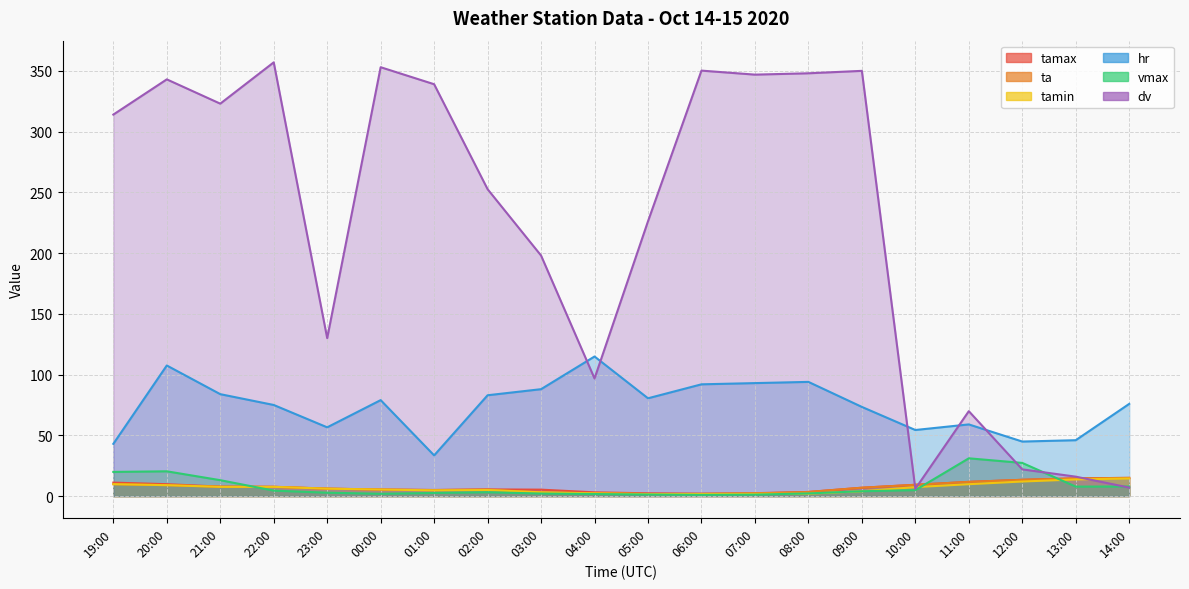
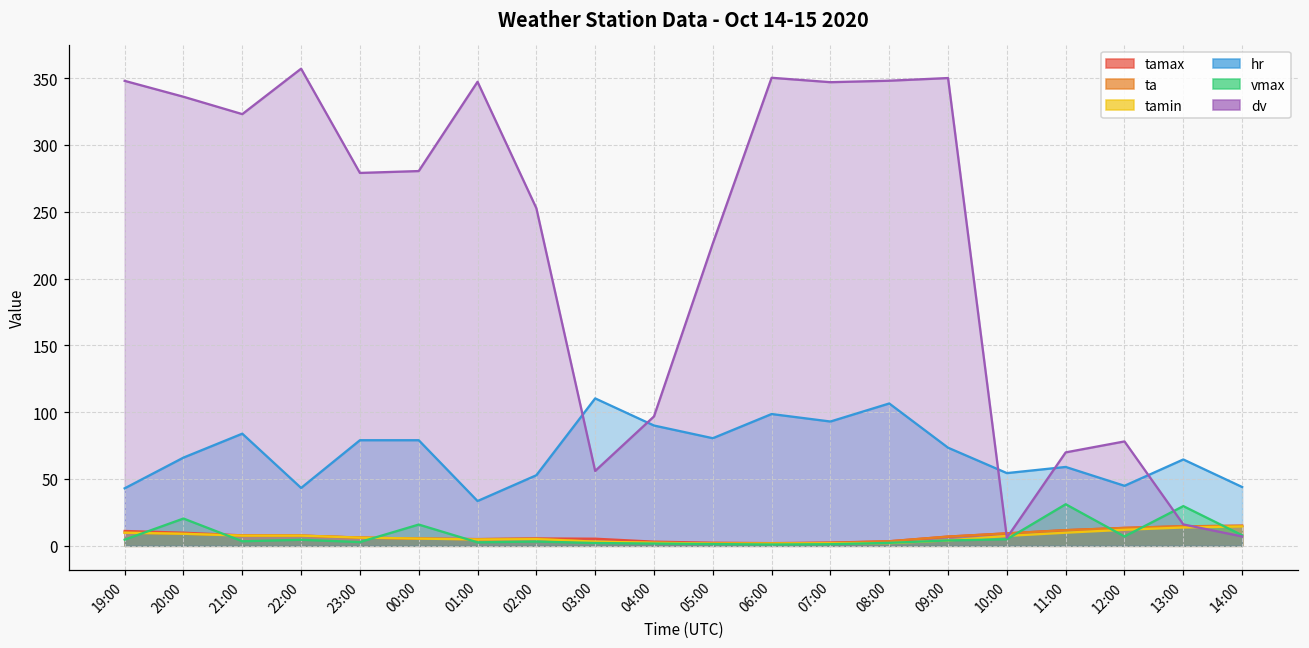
  {
    "hr": {
      "19:00": 43,
-     "20:00": 108,
+     "20:00": 66,
      "21:00": 84,
-     "22:00": 75,
-     "23:00": 57,
+     "22:00": 43,
+     "23:00": 79,
      "00:00": 79,
      "01:00": 34,
-     "02:00": 83,
-     "03:00": 88,
-     "04:00": 115,
+     "02:00": 53,
+     "03:00": 110,
+     "04:00": 90,
      "05:00": 81,
-     "06:00": 92,
+     "06:00": 99,
      "07:00": 93,
-     "08:00": 94,
+     "08:00": 107,
      "09:00": 73,
      "10:00": 54,
      "11:00": 59,
      "12:00": 45,
-     "13:00": 46,
-     "14:00": 76
+     "13:00": 65,
+     "14:00": 44
    },
    "vmax": {
-     "19:00": 20,
+     "19:00": 5,
      "20:00": 20,
-     "21:00": 13,
+     "21:00": 3,
      "22:00": 5,
      "23:00": 3,
-     "00:00": 2,
+     "00:00": 16,
      "11:00": 31,
-     "12:00": 27,
-     "13:00": 8
+     "12:00": 7,
+     "13:00": 30
    },
    "dv": {
-     "19:00": 314,
-     "20:00": 343,
+     "19:00": 348,
+     "20:00": 336,
      "21:00": 323,
      "22:00": 357,
-     "23:00": 130,
-     "00:00": 353,
-     "01:00": 339,
+     "23:00": 279,
+     "00:00": 280,
+     "01:00": 347,
      "02:00": 253,
-     "03:00": 198,
+     "03:00": 56,
      "04:00": 97,
      "05:00": 226,
      "06:00": 350,
      "07:00": 347,
      "08:00": 348,
      "09:00": 350,
      "11:00": 70,
-     "12:00": 22
+     "12:00": 78
    }
  }
